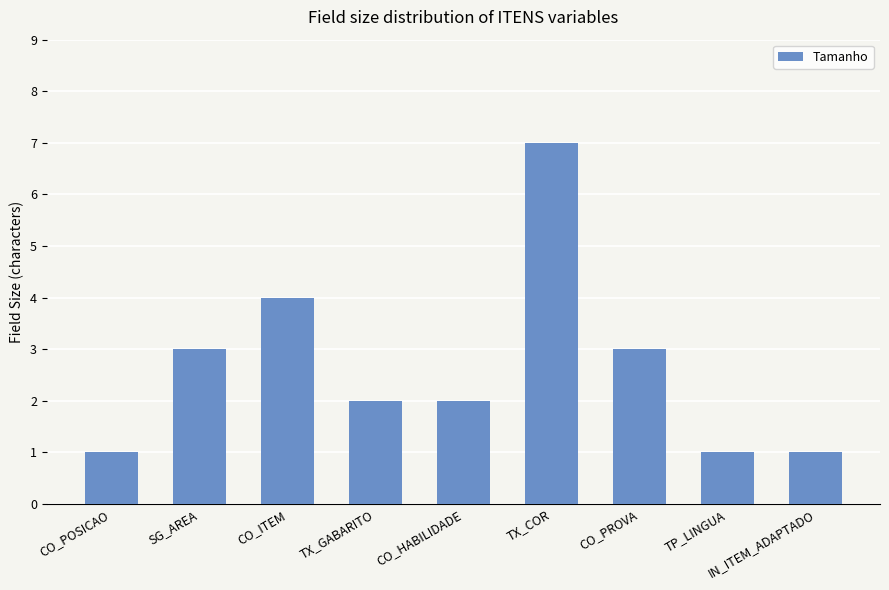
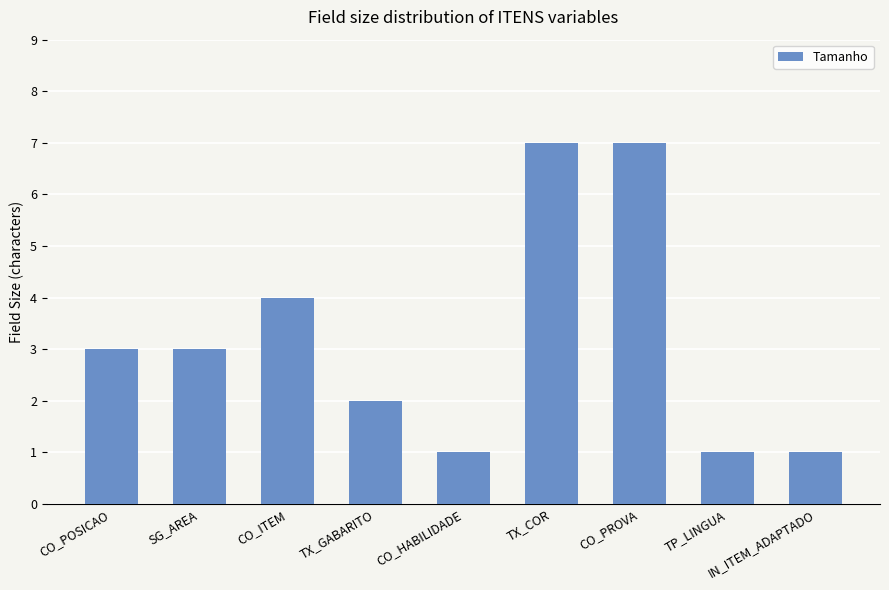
  {
-   "CO_POSICAO": 1,
+   "CO_POSICAO": 3,
    "SG_AREA": 3,
    "CO_ITEM": 4,
    "TX_GABARITO": 2,
-   "CO_HABILIDADE": 2,
+   "CO_HABILIDADE": 1,
    "TX_COR": 7,
-   "CO_PROVA": 3,
+   "CO_PROVA": 7,
    "TP_LINGUA": 1,
    "IN_ITEM_ADAPTADO": 1
  }
